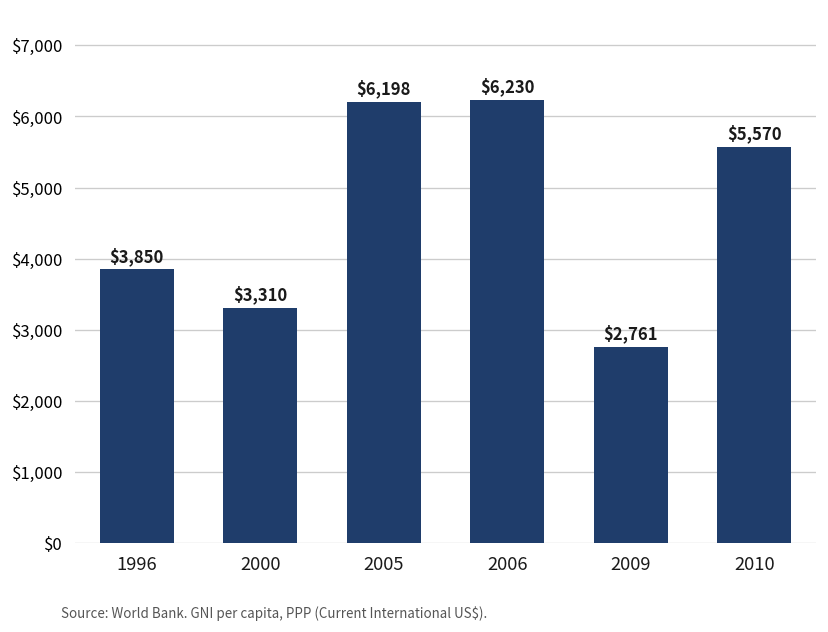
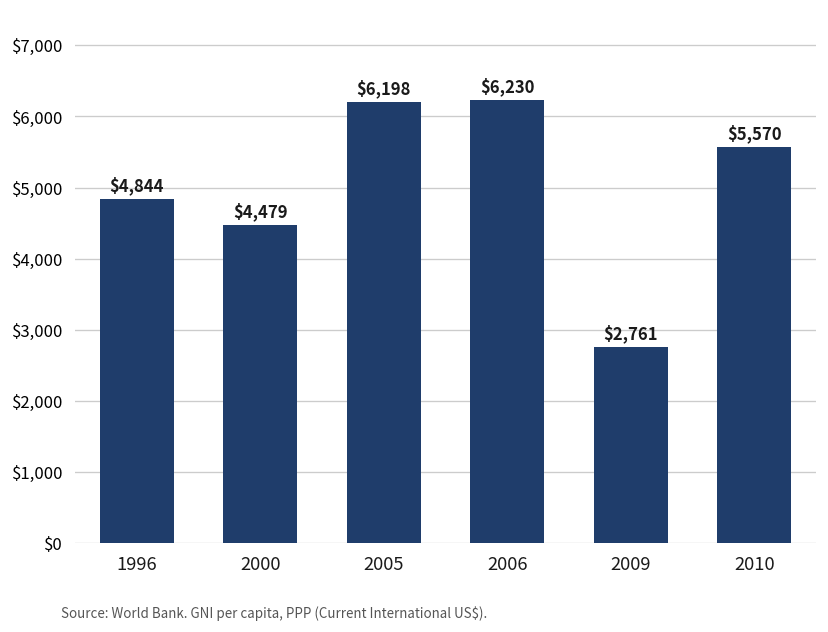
  {
-   "1996": "$3,850",
-   "2000": "$3,310",
+   "1996": "$4,844",
+   "2000": "$4,479",
    "2005": "$6,198",
    "2006": "$6,230",
    "2009": "$2,761",
    "2010": "$5,570"
  }
